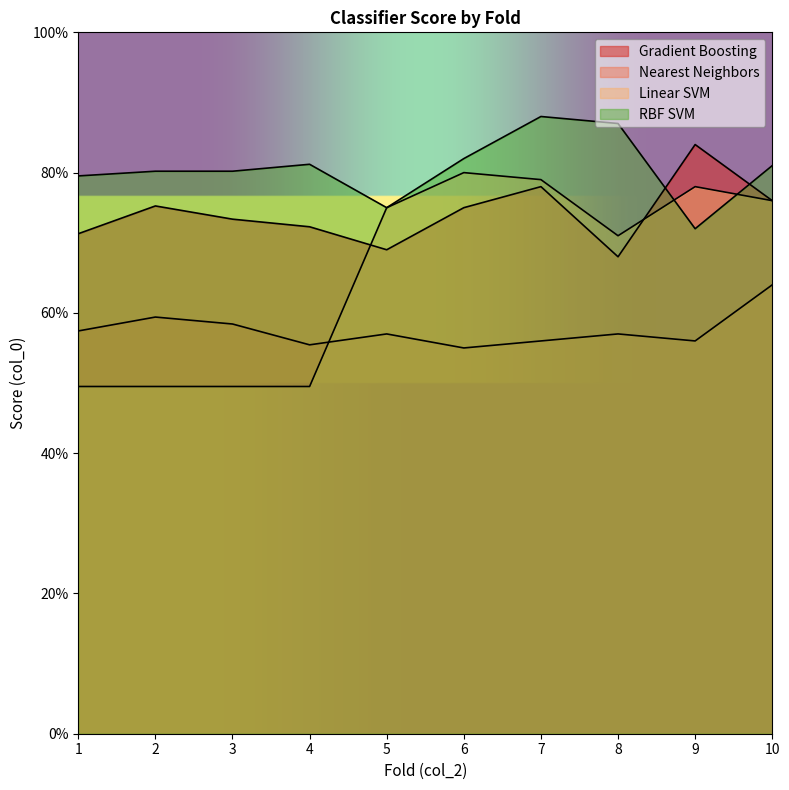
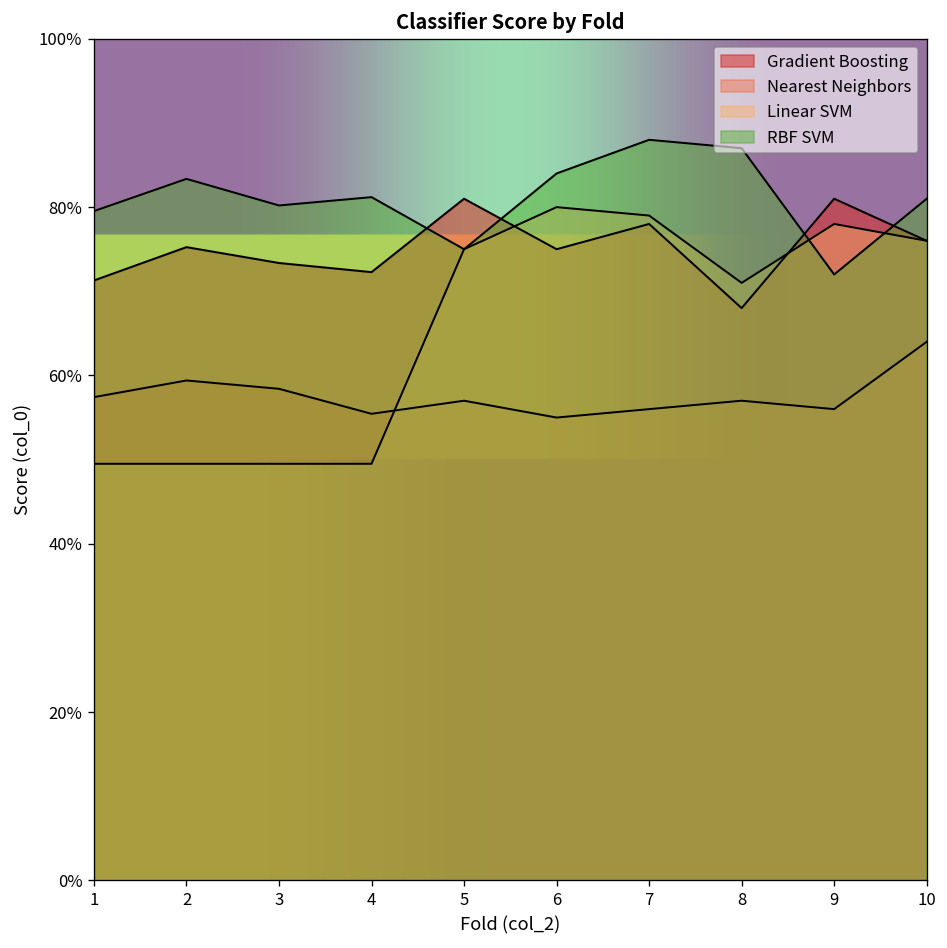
  {
    "Gradient Boosting": {
      "1": "71%",
      "2": "75%",
      "3": "73%",
      "4": "72%",
-     "5": "69%",
+     "5": "81%",
      "6": "75%",
      "7": "78%",
      "8": "68%",
-     "9": "84%"
+     "9": "81%"
    },
    "RBF SVM": {
      "1": "80%",
-     "2": "80%",
+     "2": "83%",
      "3": "80%",
      "4": "81%",
-     "6": "82%",
+     "6": "84%",
      "7": "88%",
      "9": "72%",
      "10": "81%"
    }
  }
